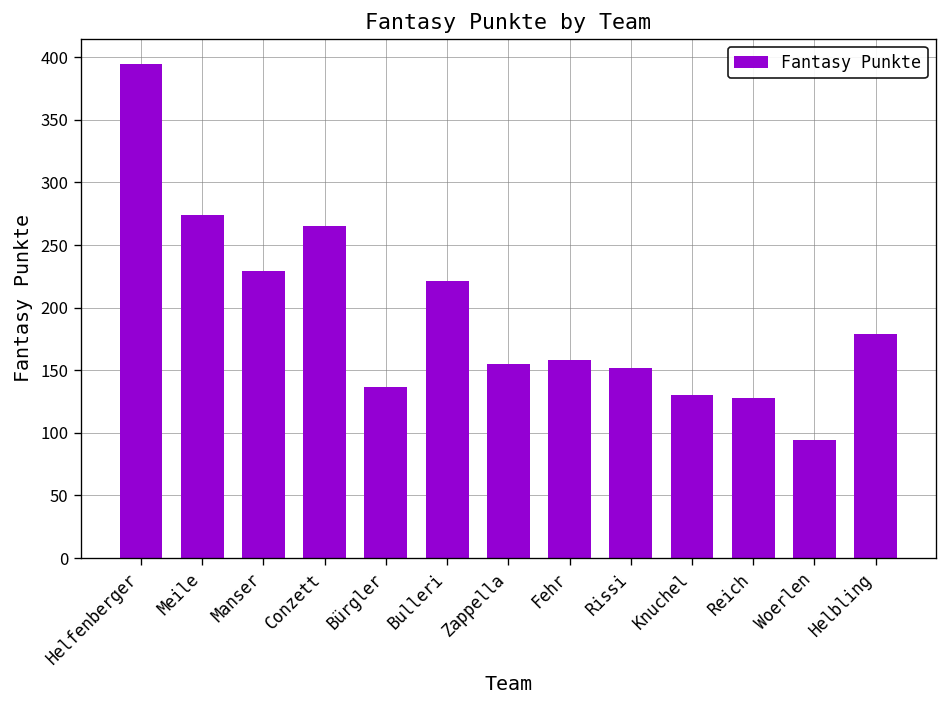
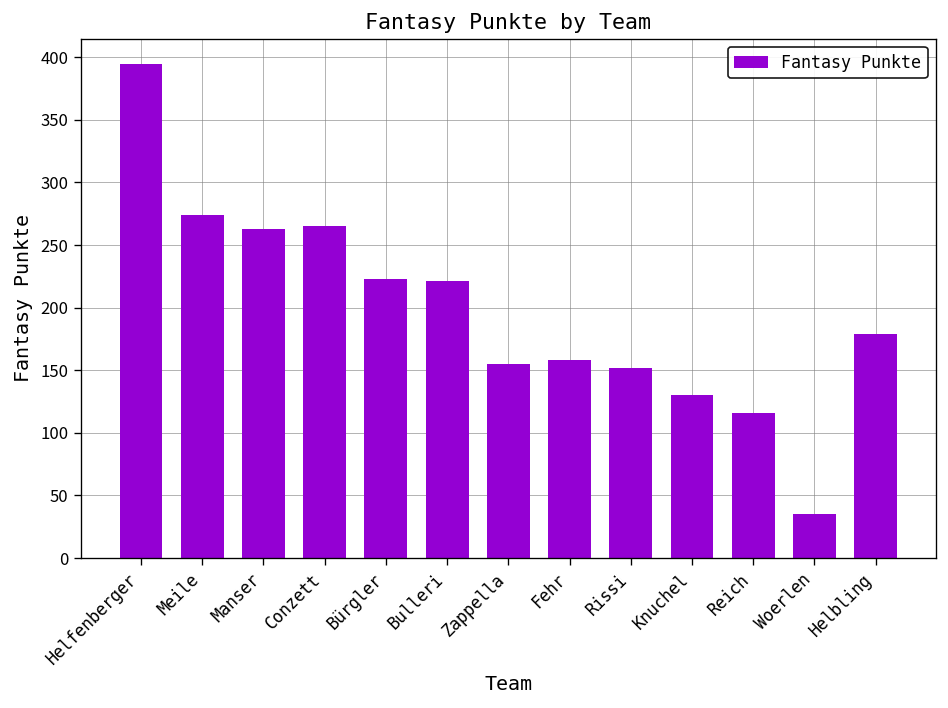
  {
    "Helfenberger": 395,
    "Meile": 274,
-   "Manser": 229,
+   "Manser": 263,
    "Conzett": 265,
-   "Bürgler": 137,
+   "Bürgler": 223,
    "Bulleri": 221,
    "Zappella": 155,
    "Fehr": 158,
    "Rissi": 152,
    "Knuchel": 130,
-   "Reich": 128,
-   "Woerlen": 94,
+   "Reich": 116,
+   "Woerlen": 35,
    "Helbling": 179
  }
